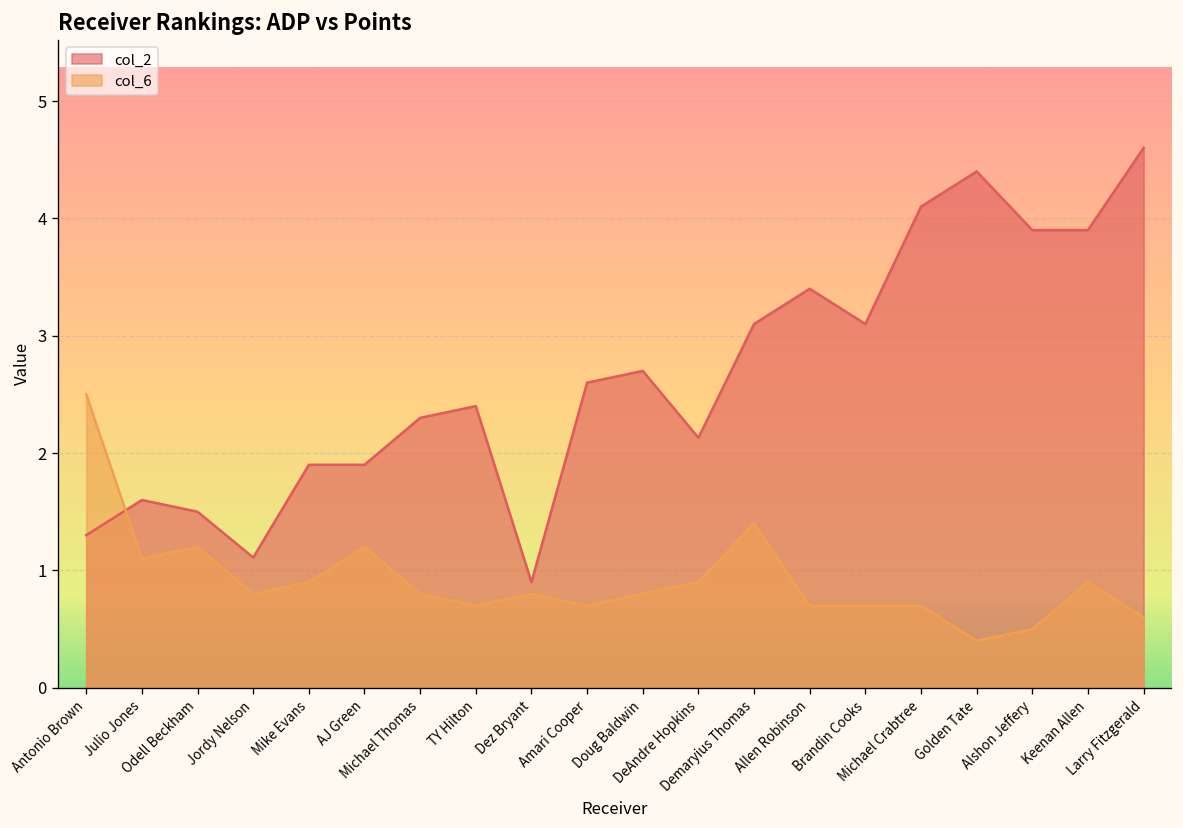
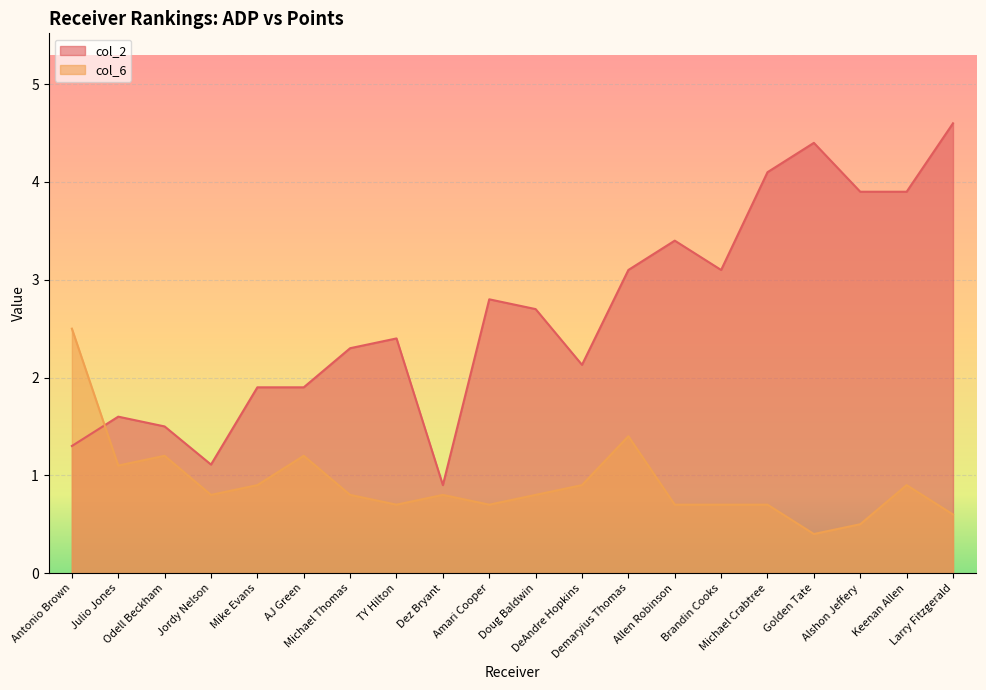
  {
    "col_2": {
      "Antonio Brown": 1.3,
      "Julio Jones": 1.6,
      "Odell Beckham": 1.5,
      "Jordy Nelson": 1.1,
      "Mike Evans": 1.9,
      "AJ Green": 1.9,
      "Michael Thomas": 2.3,
      "TY Hilton": 2.4,
      "Dez Bryant": 0.9,
-     "Amari Cooper": 2.6,
+     "Amari Cooper": 2.8,
      "Doug Baldwin": 2.7,
      "DeAndre Hopkins": 2.1,
      "Demaryius Thomas": 3.1,
      "Allen Robinson": 3.4,
      "Brandin Cooks": 3.1,
      "Michael Crabtree": 4.1,
      "Golden Tate": 4.4,
      "Alshon Jeffery": 3.9,
      "Keenan Allen": 3.9,
      "Larry Fitzgerald": 4.6
    },
    "col_6": {
      "Antonio Brown": 2.5,
      "Julio Jones": 1.1,
      "Odell Beckham": 1.2,
      "Jordy Nelson": 0.8,
      "Mike Evans": 0.9,
      "AJ Green": 1.2,
      "Michael Thomas": 0.8,
      "TY Hilton": 0.7,
      "Dez Bryant": 0.8,
      "Amari Cooper": 0.7,
      "Doug Baldwin": 0.8,
      "DeAndre Hopkins": 0.9,
      "Demaryius Thomas": 1.4,
      "Allen Robinson": 0.7,
      "Brandin Cooks": 0.7,
      "Michael Crabtree": 0.7,
      "Golden Tate": 0.4,
      "Alshon Jeffery": 0.5,
      "Keenan Allen": 0.9,
      "Larry Fitzgerald": 0.6
    }
  }
